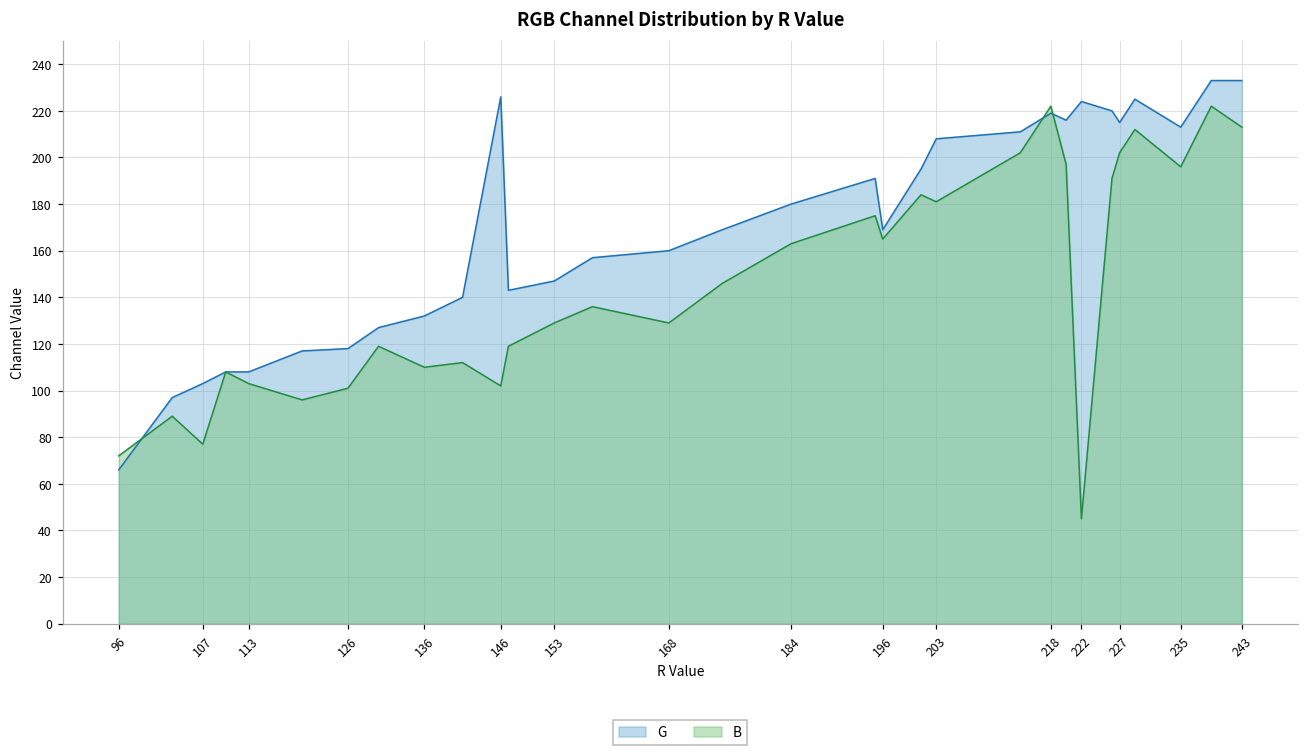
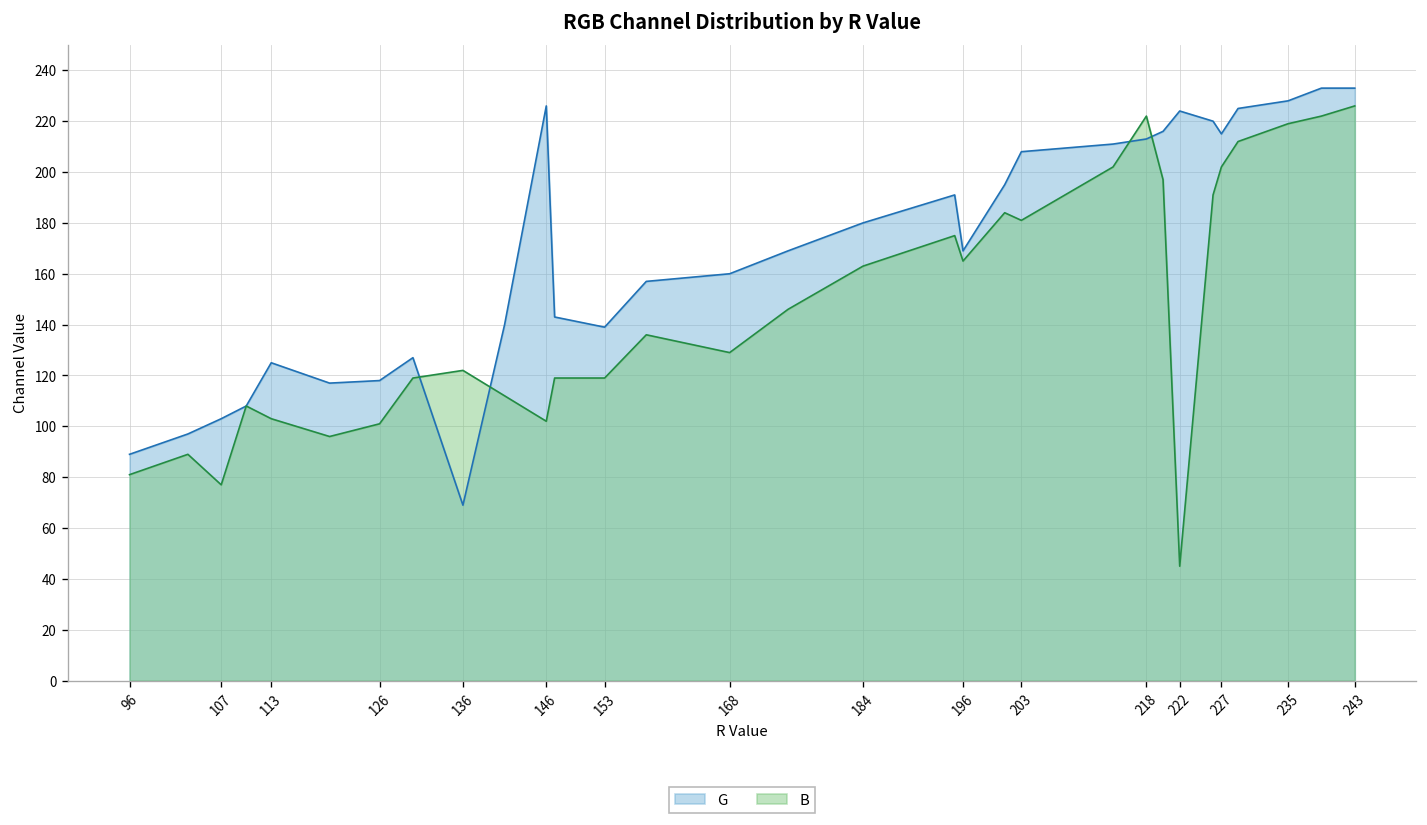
  {
    "G": {
-     "96": 66,
+     "96": 89,
      "107": 103,
-     "113": 108,
+     "113": 125,
      "126": 118,
-     "136": 132,
+     "136": 69,
      "146": 226,
-     "153": 147,
+     "153": 139,
      "168": 160,
      "184": 180,
      "196": 169,
      "203": 208,
-     "218": 219,
+     "218": 213,
      "222": 224,
      "227": 215,
-     "235": 213,
+     "235": 228,
      "243": 233
    },
    "B": {
-     "96": 72,
+     "96": 81,
      "107": 77,
      "113": 103,
      "126": 101,
-     "136": 110,
+     "136": 122,
      "146": 102,
-     "153": 129,
+     "153": 119,
      "168": 129,
      "184": 163,
      "196": 165,
      "203": 181,
      "218": 222,
      "222": 45,
      "227": 202,
-     "235": 196,
-     "243": 213
+     "235": 219,
+     "243": 226
    }
  }
